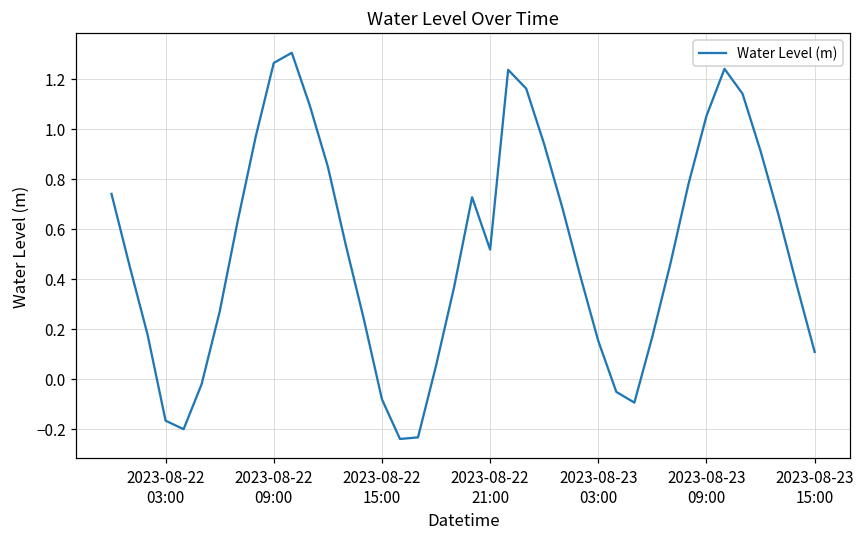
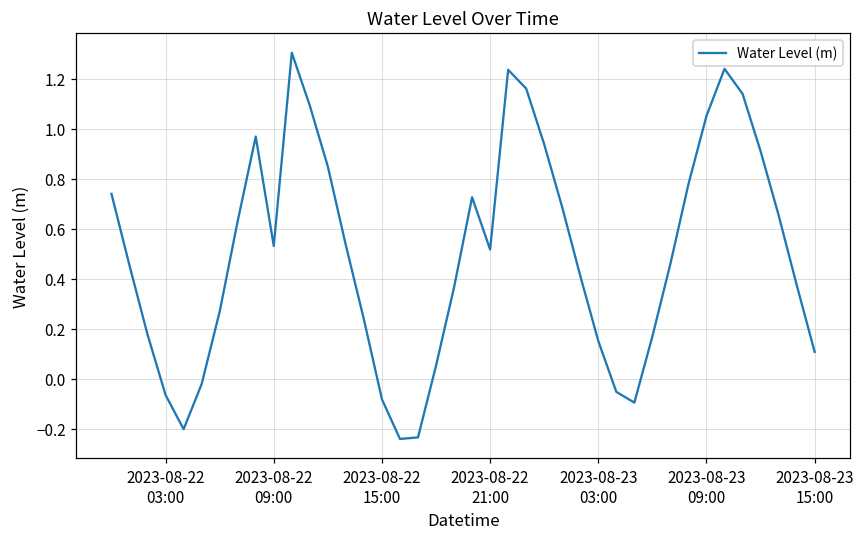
  {
-   "2023-08-22 03:00": -0.17,
-   "2023-08-22 09:00": 1.26,
+   "2023-08-22 03:00": -0.07,
+   "2023-08-22 09:00": 0.53,
    "2023-08-22 15:00": -0.08,
    "2023-08-22 21:00": 0.52,
    "2023-08-23 03:00": 0.15,
    "2023-08-23 09:00": 1.05,
    "2023-08-23 15:00": 0.11
  }
